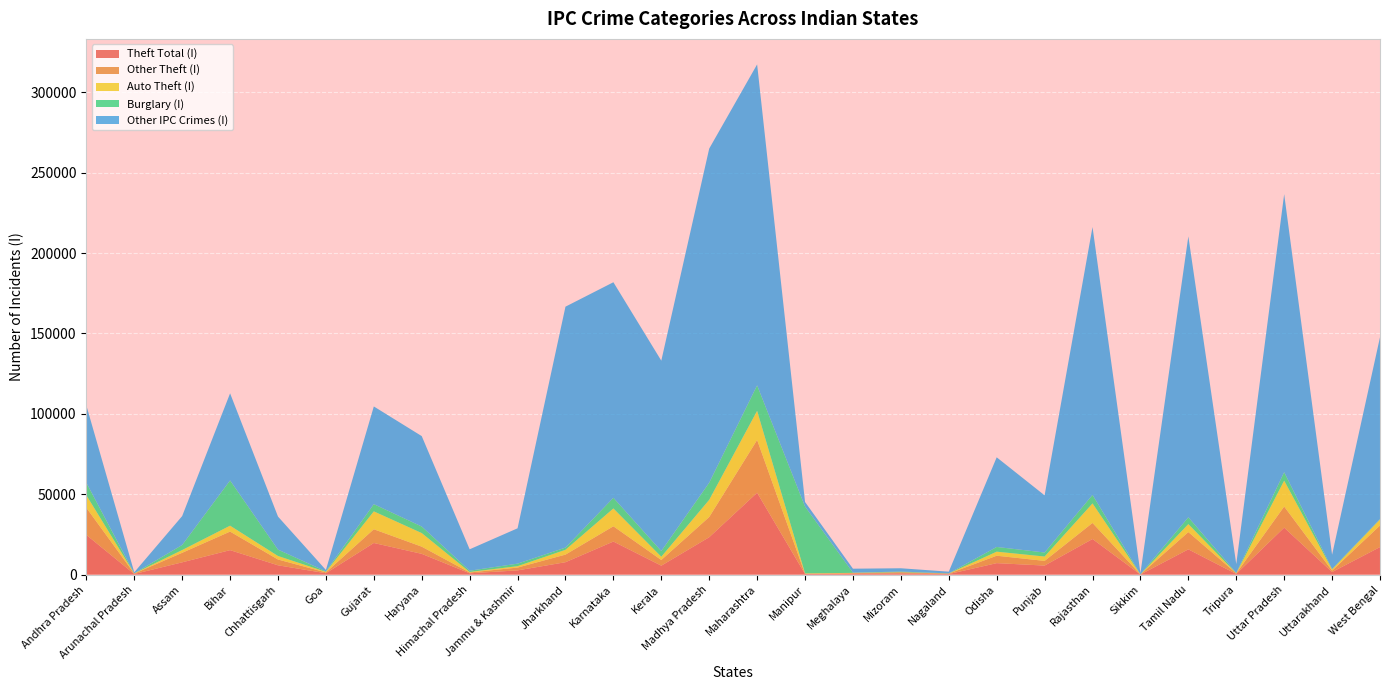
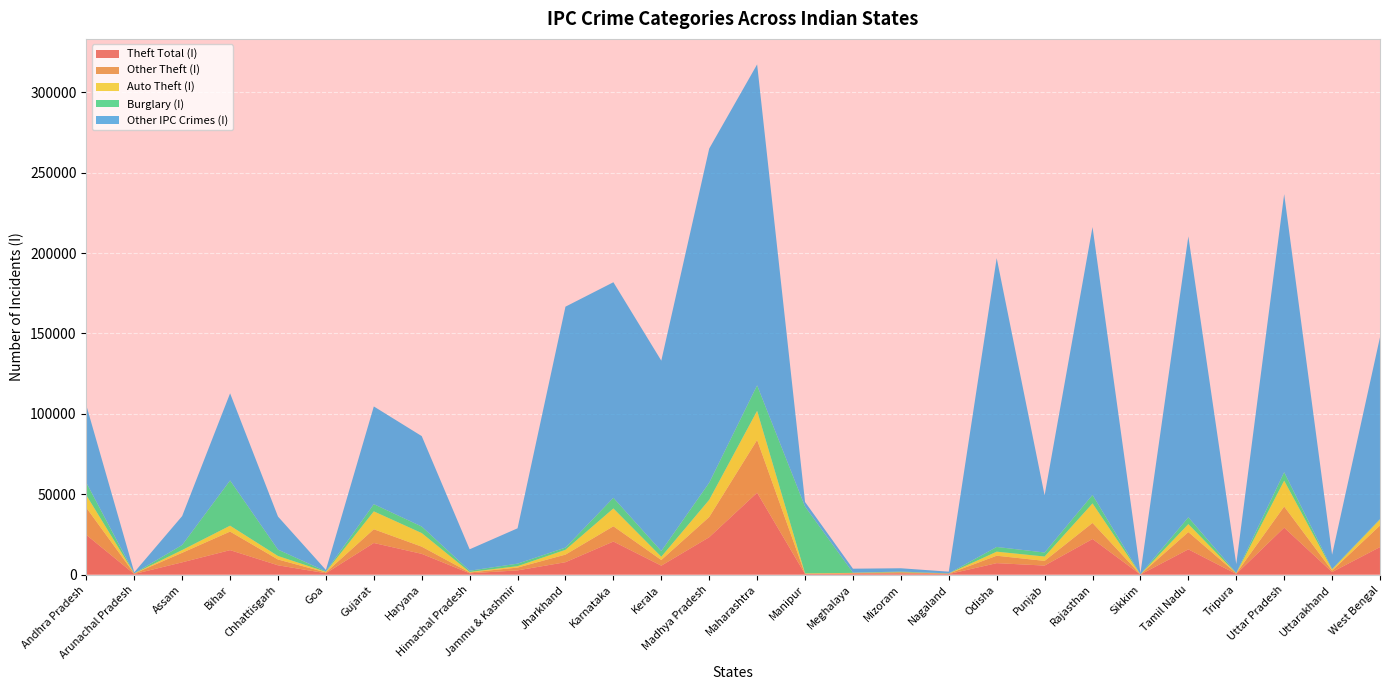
  {
    "Auto Theft (I)": {
      "Andhra Pradesh": 8000,
      "Assam": 2000,
      "Bihar": 4000,
      "Chhattisgarh": 2000,
      "Gujarat": 11000,
      "Haryana": 8000,
      "Karnataka": 11000,
      "Kerala": 2000,
      "Madhya Pradesh": 11000,
      "Maharashtra": 18000,
      "Odisha": 3000,
      "Punjab": 3000,
      "Rajasthan": 12000,
      "Tamil Nadu": 5000,
      "Uttar Pradesh": 16000
    },
    "Burglary (I)": {
      "Andhra Pradesh": 8000,
      "Assam": 3000,
      "Bihar": 28000,
      "Chhattisgarh": 4000,
      "Gujarat": 4000,
      "Haryana": 4000,
      "Jammu & Kashmir": 2000,
      "Karnataka": 7000,
      "Kerala": 4000,
      "Madhya Pradesh": 11000,
      "Maharashtra": 16000,
      "Manipur": 42000,
      "Odisha": 3000,
      "Punjab": 3000,
      "Rajasthan": 5000,
      "Tamil Nadu": 4000,
      "Uttar Pradesh": 5000
    },
    "Other IPC Crimes (I)": {
      "Andhra Pradesh": 48000,
      "Assam": 18000,
      "Bihar": 54000,
      "Chhattisgarh": 21000,
      "Gujarat": 61000,
      "Haryana": 56000,
      "Himachal Pradesh": 13000,
      "Jammu & Kashmir": 22000,
      "Jharkhand": 150000,
      "Karnataka": 134000,
      "Kerala": 118000,
      "Madhya Pradesh": 208000,
      "Maharashtra": 200000,
      "Manipur": 3000,
      "Meghalaya": 2000,
      "Mizoram": 2000,
-     "Odisha": 56000,
+     "Odisha": 180000,
      "Punjab": 36000,
      "Rajasthan": 167000,
      "Tamil Nadu": 175000,
      "Tripura": 5000,
      "Uttar Pradesh": 173000,
      "Uttarakhand": 9000,
      "West Bengal": 113000
    }
  }
